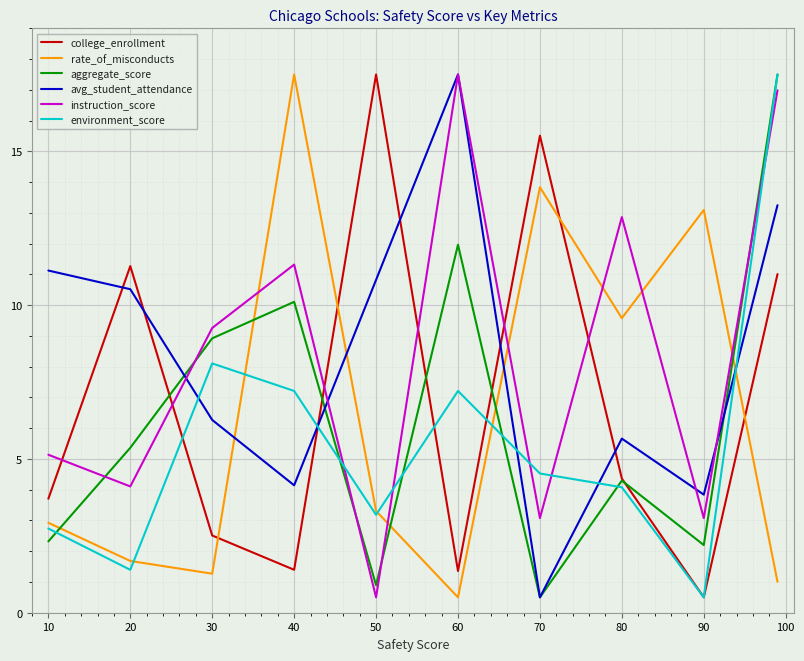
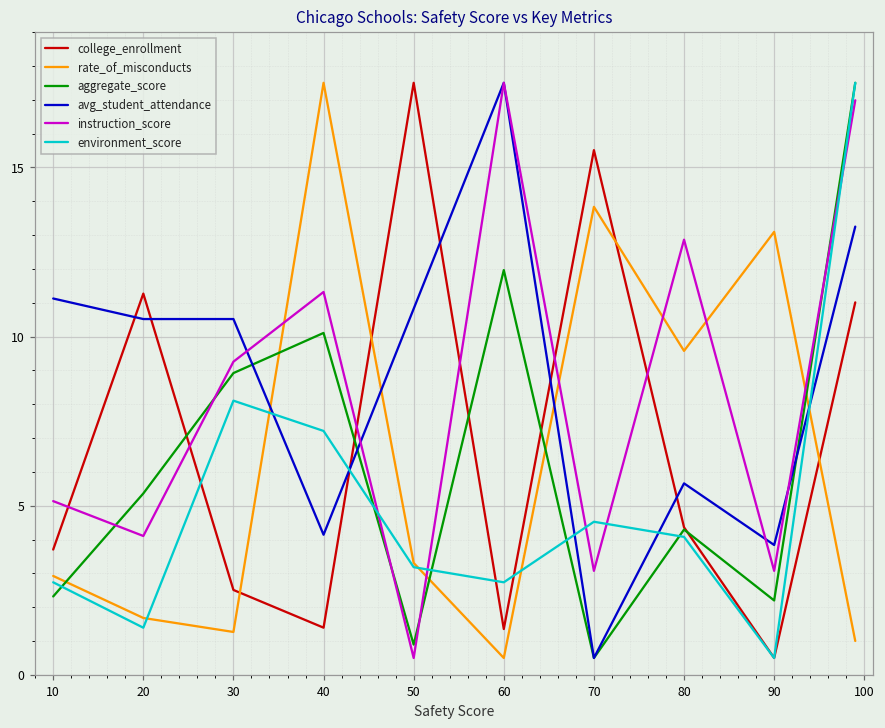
  {
    "college_enrollment": {
      "10": 3.7,
      "20": 11.3,
      "30": 2.5,
      "40": 1.4,
      "50": 17.5,
      "60": 1.4,
      "70": 15.5
    },
    "rate_of_misconducts": {
      "10": 2.9,
      "20": 1.7,
      "30": 1.3,
      "40": 17.5,
      "50": 3.3,
      "60": 0.5,
      "70": 13.8,
      "80": 9.6,
      "90": 13.1
    },
    "aggregate_score": {
      "10": 2.3,
      "20": 5.4,
      "30": 8.9,
      "40": 10.1,
      "50": 0.9,
      "60": 12.0,
      "90": 2.2
    },
    "avg_student_attendance": {
      "10": 11.1,
      "20": 10.5,
-     "30": 6.3,
+     "30": 10.5,
      "40": 4.1,
      "50": 10.8,
      "80": 5.7,
      "90": 3.8
    },
    "instruction_score": {
      "10": 5.1,
      "20": 4.1,
      "30": 9.3,
      "40": 11.3,
      "50": 0.5,
      "70": 3.1,
      "80": 12.9,
      "90": 3.1
    },
    "environment_score": {
      "10": 2.7,
      "20": 1.4,
      "30": 8.1,
      "40": 7.2,
      "50": 3.2,
-     "60": 7.2,
+     "60": 2.7,
      "70": 4.5,
      "80": 4.1
    }
  }
